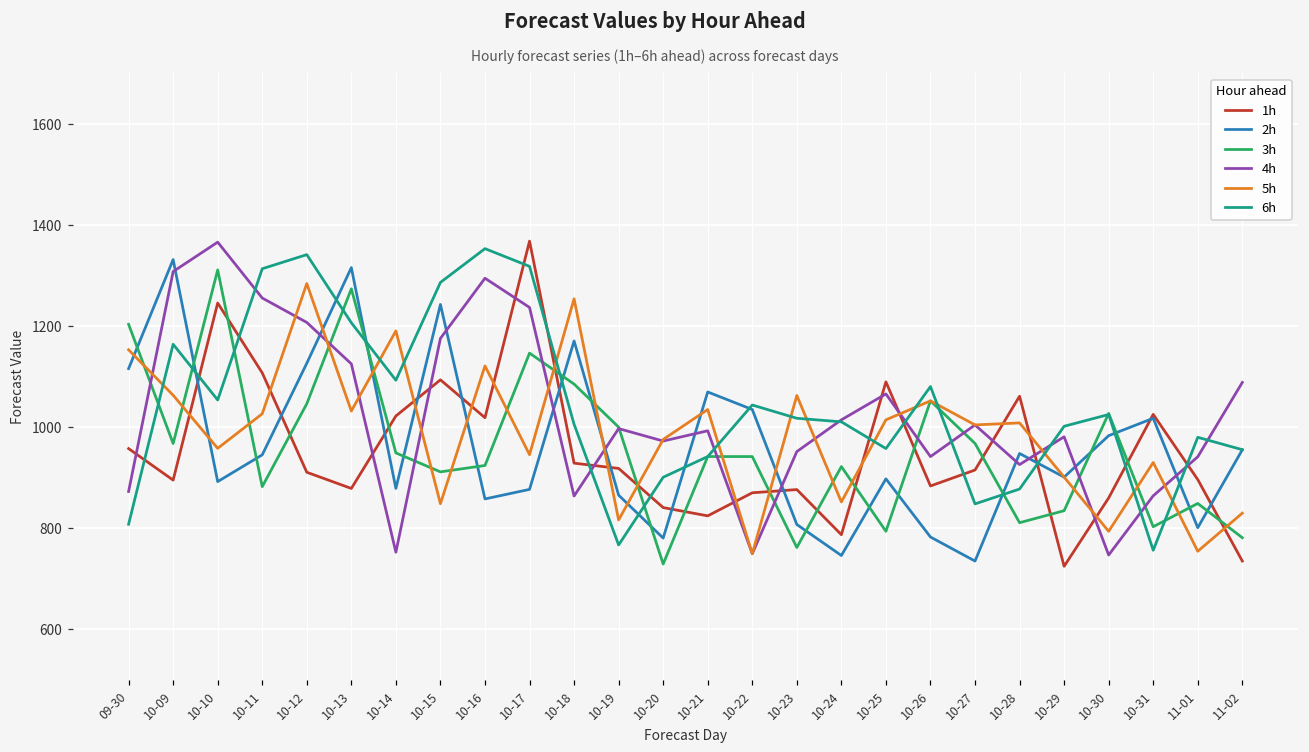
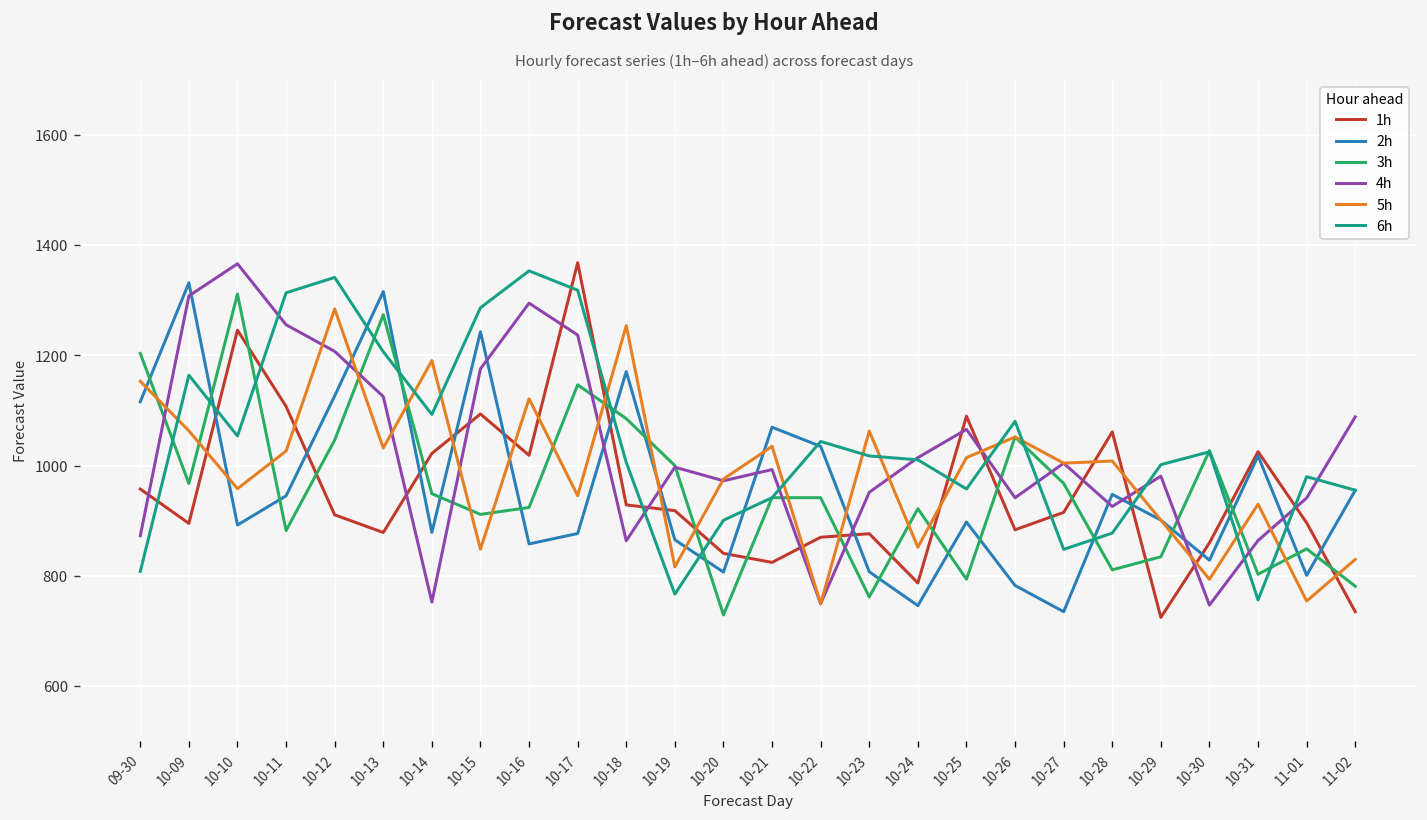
  {
    "1h": {
      "09-30": 960,
      "10-09": 900,
      "10-10": 1250,
      "10-11": 1110,
      "10-12": 910,
      "10-13": 880,
      "10-14": 1020,
      "10-15": 1090,
      "10-16": 1020,
      "10-17": 1370,
      "10-18": 930,
      "10-19": 920,
      "10-20": 840,
      "10-21": 820,
      "10-22": 870,
      "10-23": 880,
      "10-24": 790,
      "10-25": 1090,
      "10-26": 880,
      "10-27": 920,
      "10-28": 1060,
      "10-29": 720,
      "10-30": 860,
      "10-31": 1030,
      "11-01": 900,
      "11-02": 740
    },
    "2h": {
      "09-30": 1120,
      "10-09": 1330,
      "10-10": 890,
      "10-11": 950,
      "10-12": 1130,
      "10-13": 1320,
      "10-14": 880,
      "10-15": 1240,
      "10-16": 860,
      "10-17": 880,
      "10-18": 1170,
      "10-19": 870,
-     "10-20": 780,
+     "10-20": 810,
      "10-21": 1070,
      "10-22": 1030,
      "10-23": 810,
      "10-24": 750,
      "10-25": 900,
      "10-26": 780,
      "10-27": 740,
      "10-28": 950,
-     "10-30": 980,
+     "10-30": 830,
      "10-31": 1020,
      "11-01": 800
    },
    "4h": {
      "09-30": 870,
      "10-09": 1310,
      "10-10": 1370,
      "10-11": 1260,
      "10-12": 1210,
      "10-13": 1130,
      "10-14": 750,
      "10-15": 1180,
      "10-16": 1290,
      "10-17": 1240,
      "10-18": 860,
      "10-21": 990,
      "10-23": 950,
      "10-25": 1070,
      "10-26": 940,
      "10-28": 930,
      "10-29": 980,
      "10-30": 750,
      "10-31": 860,
      "11-01": 940,
      "11-02": 1090
    },
    "5h": {
      "09-30": 1150,
      "10-09": 1060,
      "10-10": 960,
      "10-11": 1030,
      "10-12": 1280,
      "10-13": 1030,
      "10-14": 1190,
      "10-15": 850,
      "10-16": 1120,
      "10-17": 950,
      "10-18": 1250,
      "10-19": 820,
      "10-21": 1030,
      "10-23": 1060,
      "10-24": 850,
      "10-25": 1010,
      "10-28": 1010,
      "10-30": 790,
      "10-31": 930,
      "11-01": 750,
      "11-02": 830
    }
  }
